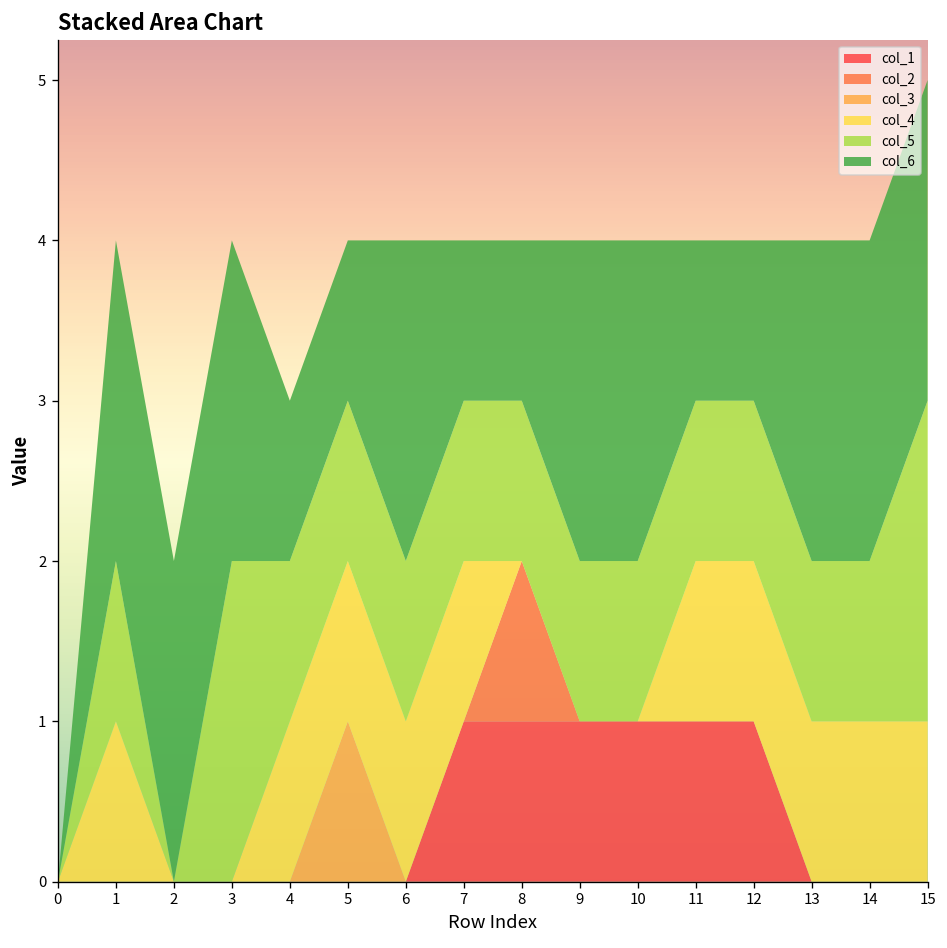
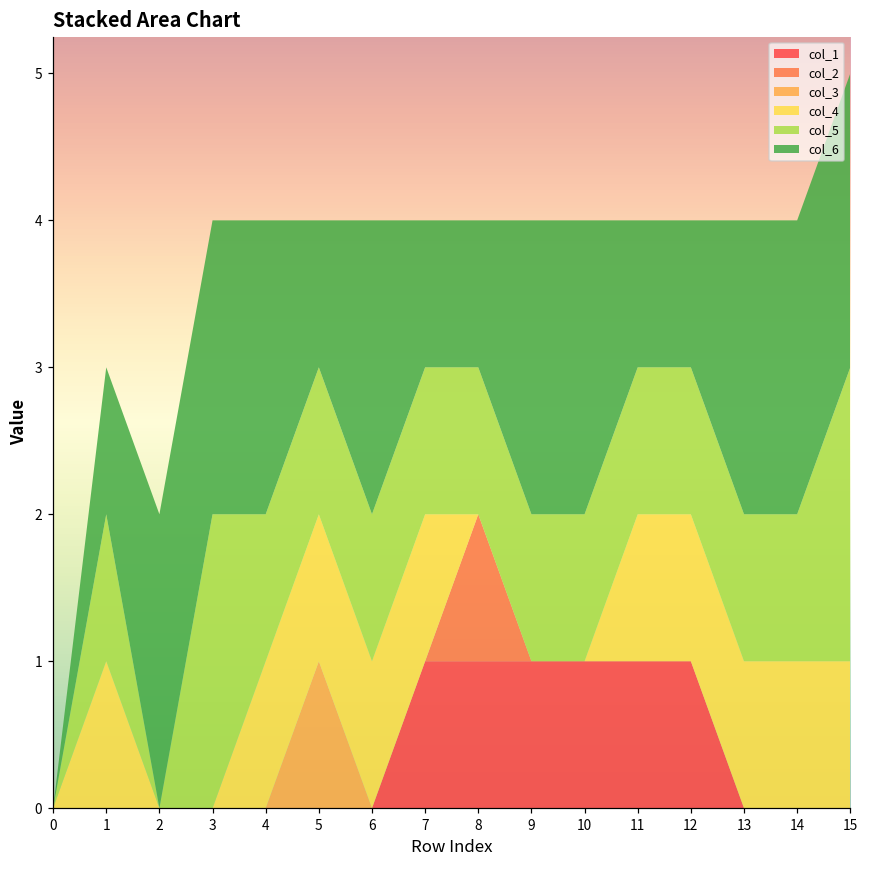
  {
    "col_5": {
      "1": 1,
      "3": 2,
      "4": 1,
      "5": 1,
      "6": 1,
      "7": 1,
      "8": 1,
      "9": 1,
      "10": 1,
      "11": 1,
      "12": 1,
      "13": 1,
      "14": 1,
      "15": 2
    },
    "col_6": {
-     "1": 2,
+     "1": 1,
      "2": 2,
      "3": 2,
-     "4": 1,
+     "4": 2,
      "5": 1,
      "6": 2,
      "7": 1,
      "8": 1,
      "9": 2,
      "10": 2,
      "11": 1,
      "12": 1,
      "13": 2,
      "14": 2,
      "15": 2
    }
  }
